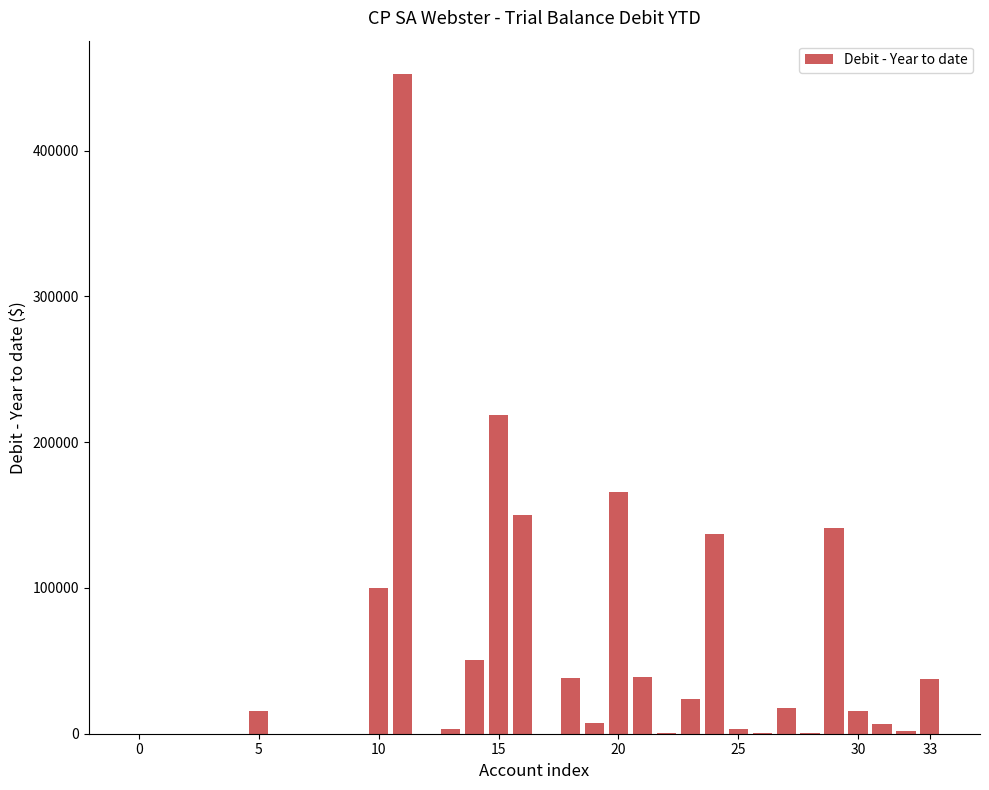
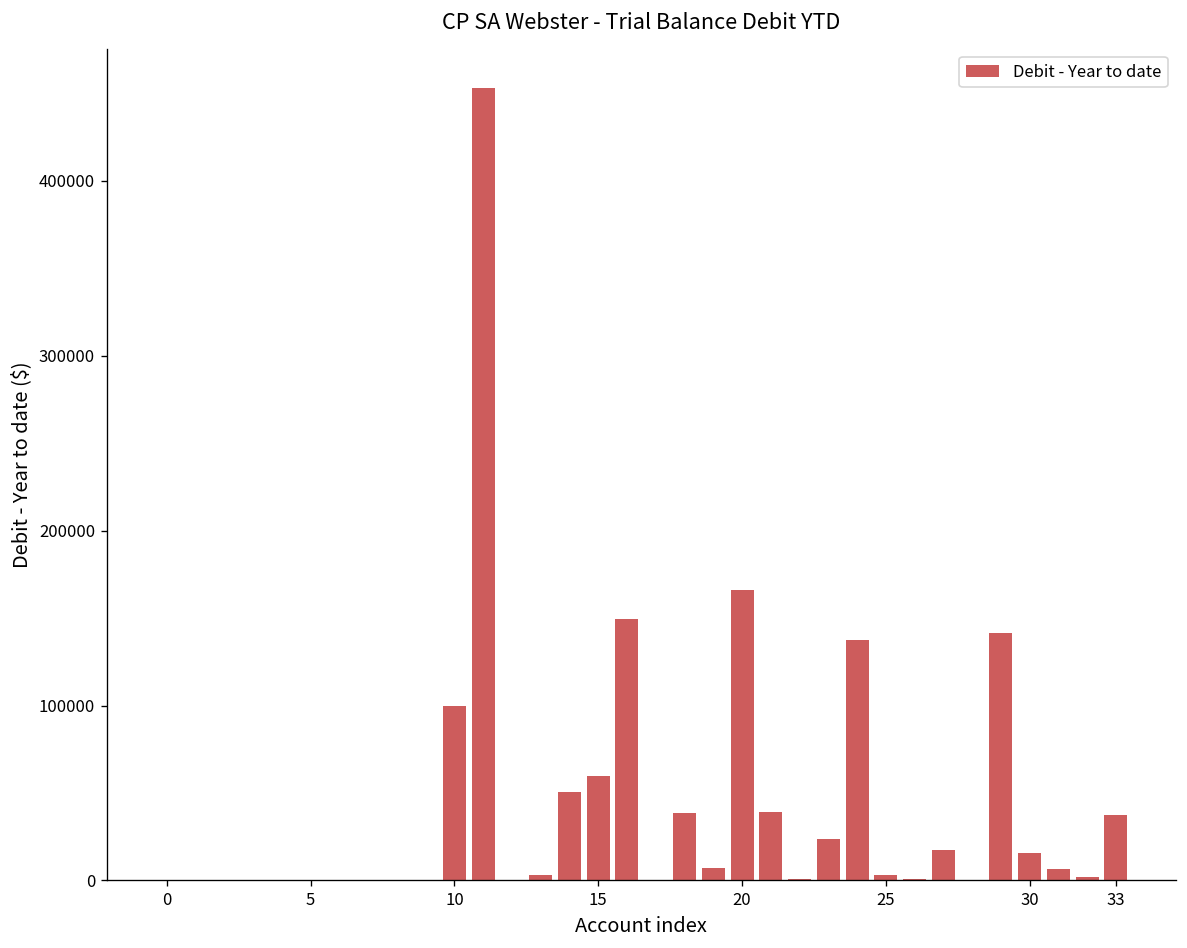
  {
    "0": 0,
-   "5": 16000,
+   "5": 0,
    "10": 100000,
-   "15": 219000,
+   "15": 60000,
    "20": 166000,
    "25": 3000,
    "30": 16000,
    "33": 38000
  }
